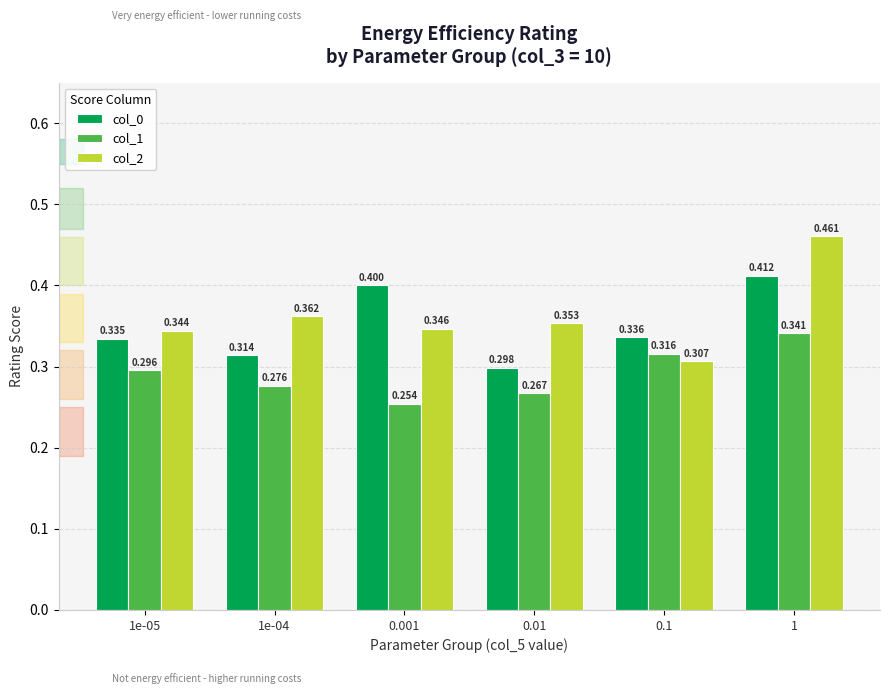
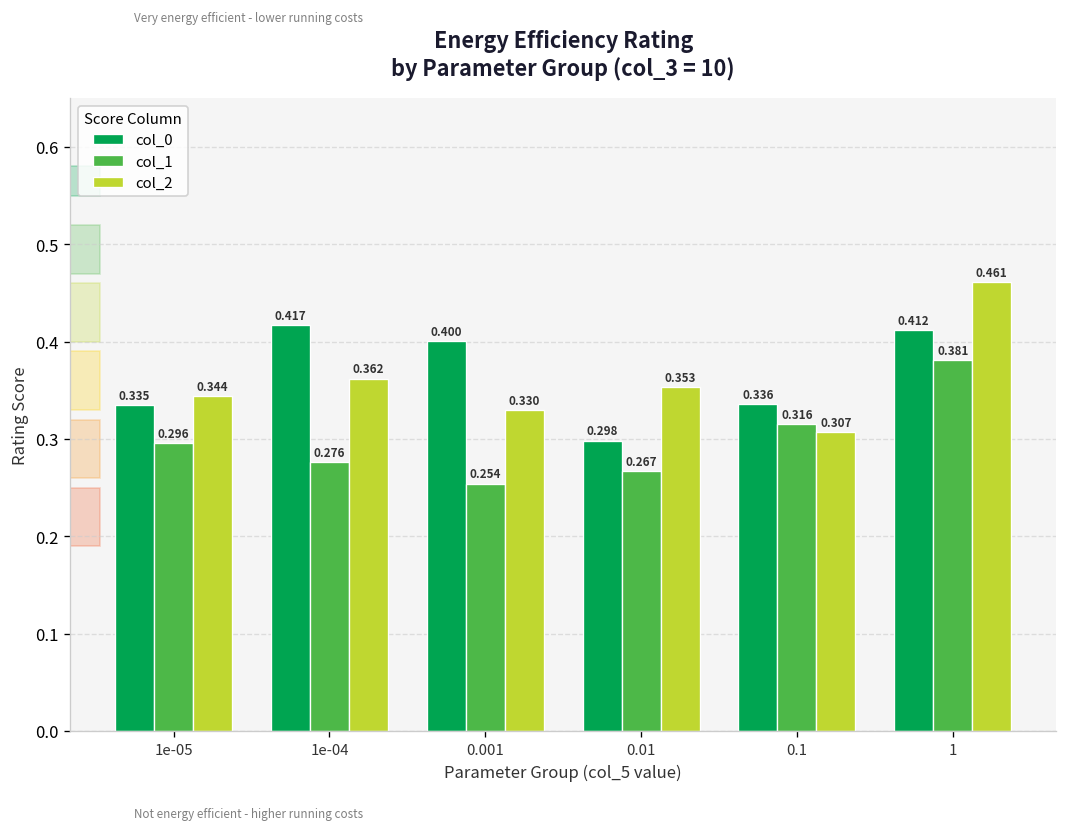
  {
    "col_0": {
      "1e-05": 0.335,
-     "1e-04": 0.314,
+     "1e-04": 0.417,
      "0.001": 0.400,
      "0.01": 0.298,
      "0.1": 0.336,
      "1": 0.412
    },
    "col_1": {
      "1e-05": 0.296,
      "1e-04": 0.276,
      "0.001": 0.254,
      "0.01": 0.267,
      "0.1": 0.316,
-     "1": 0.341
+     "1": 0.381
    },
    "col_2": {
      "1e-05": 0.344,
      "1e-04": 0.362,
-     "0.001": 0.346,
+     "0.001": 0.330,
      "0.01": 0.353,
      "0.1": 0.307,
      "1": 0.461
    }
  }
